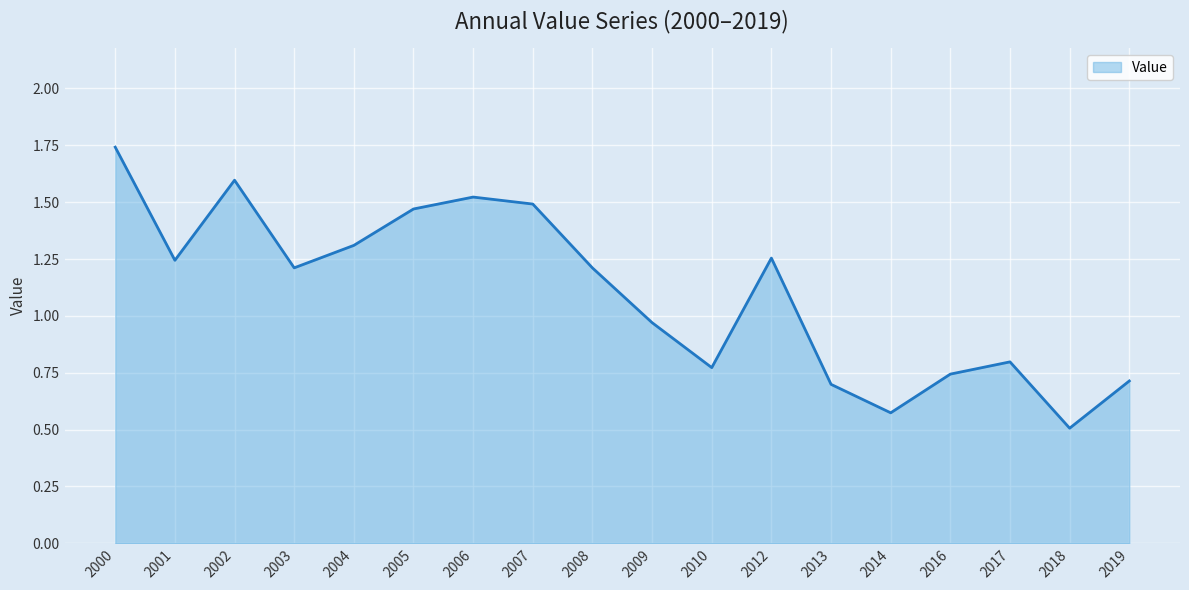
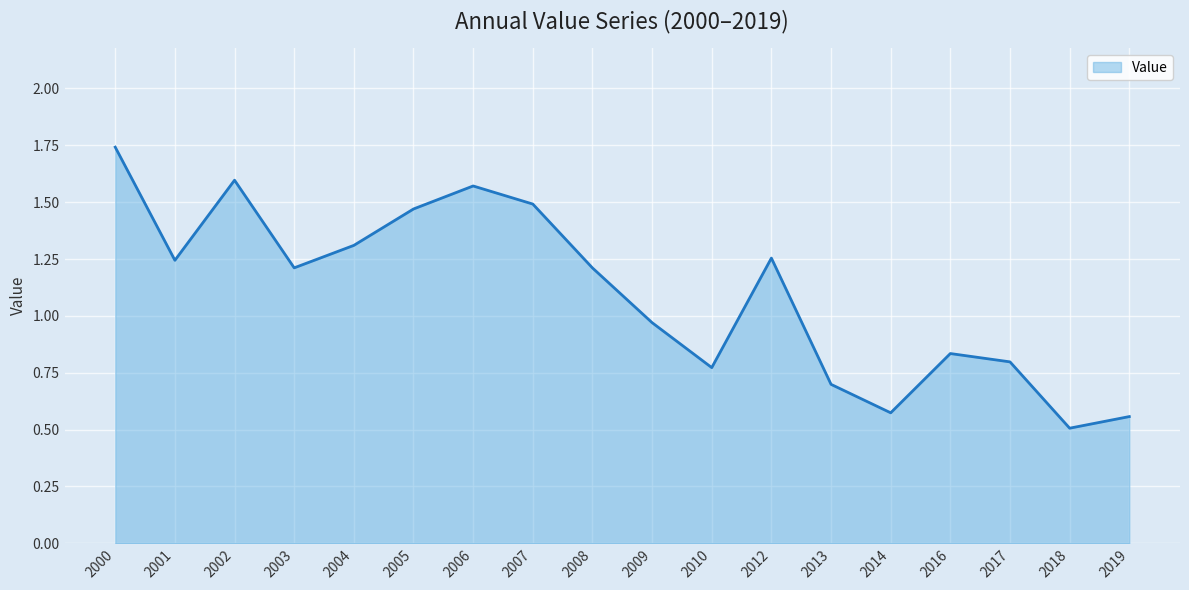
  {
    "2000": 1.74,
    "2001": 1.24,
    "2002": 1.60,
    "2003": 1.21,
    "2004": 1.31,
    "2005": 1.47,
-   "2006": 1.52,
+   "2006": 1.57,
    "2007": 1.49,
    "2008": 1.21,
    "2009": 0.97,
    "2010": 0.77,
    "2012": 1.25,
    "2013": 0.70,
    "2014": 0.57,
-   "2016": 0.74,
+   "2016": 0.83,
    "2017": 0.80,
    "2018": 0.51,
-   "2019": 0.71
+   "2019": 0.56
  }
